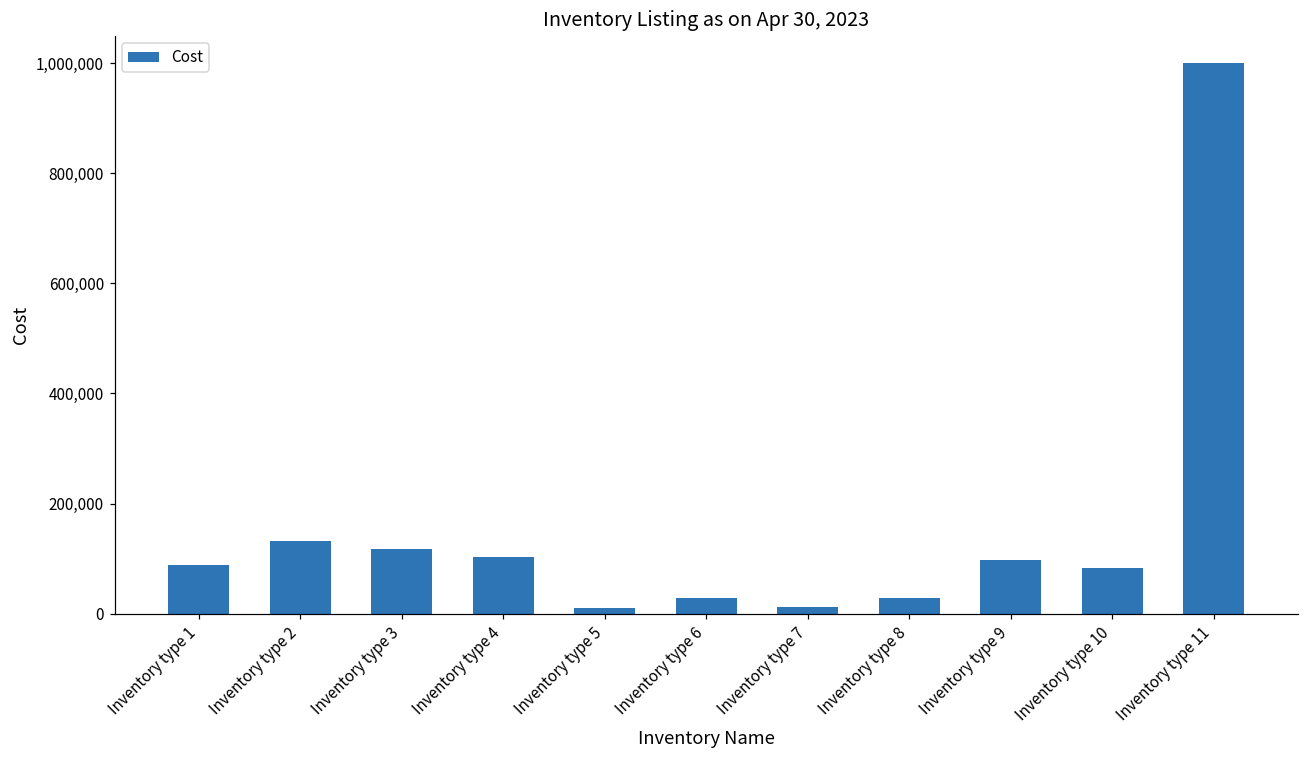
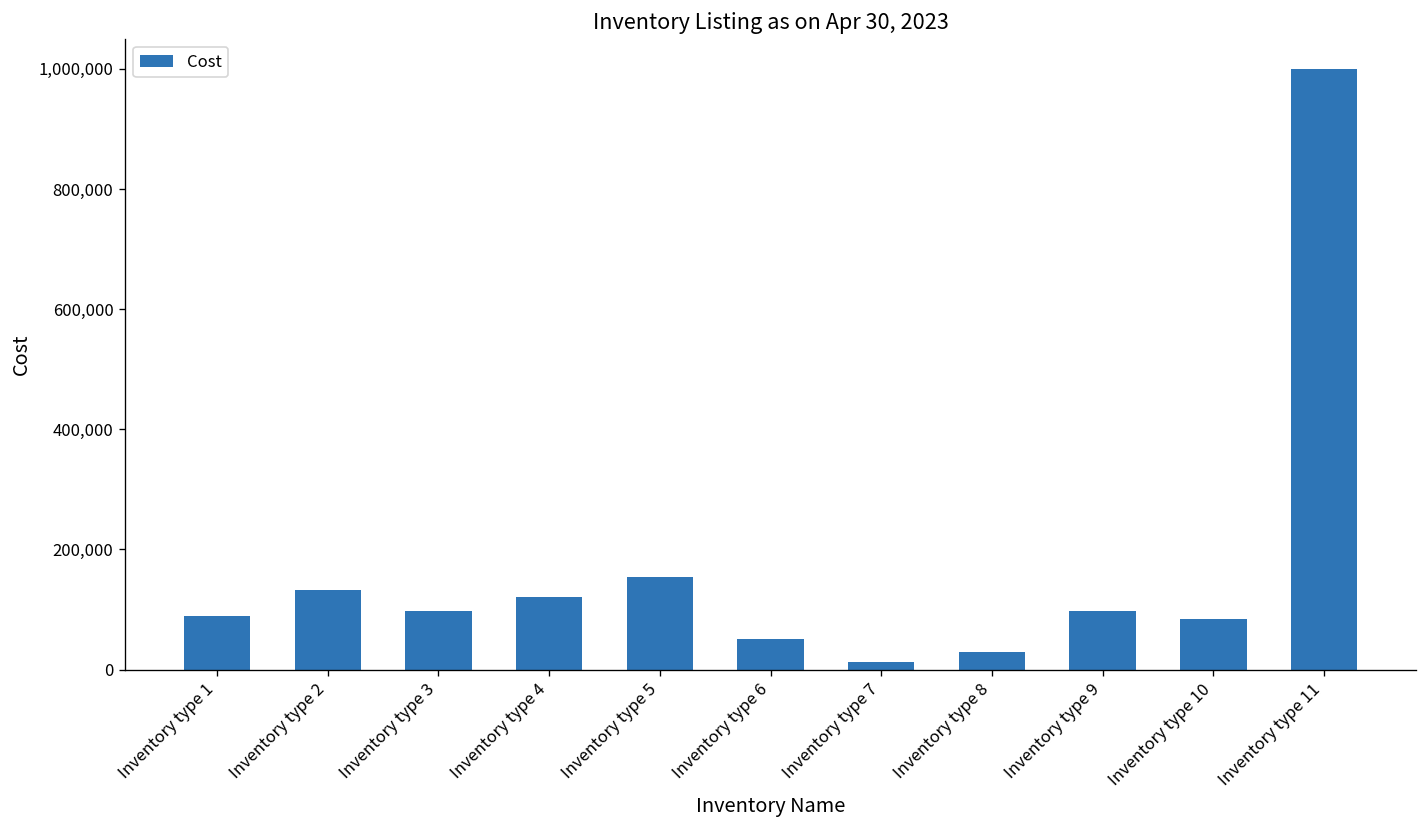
  {
    "Inventory type 1": "90,000",
    "Inventory type 2": "130,000",
-   "Inventory type 3": "120,000",
-   "Inventory type 4": "100,000",
-   "Inventory type 5": "10,000",
-   "Inventory type 6": "30,000",
+   "Inventory type 3": "100,000",
+   "Inventory type 4": "120,000",
+   "Inventory type 5": "150,000",
+   "Inventory type 6": "50,000",
    "Inventory type 7": "10,000",
    "Inventory type 8": "30,000",
    "Inventory type 9": "100,000",
    "Inventory type 10": "80,000",
    "Inventory type 11": "1,000,000"
  }
